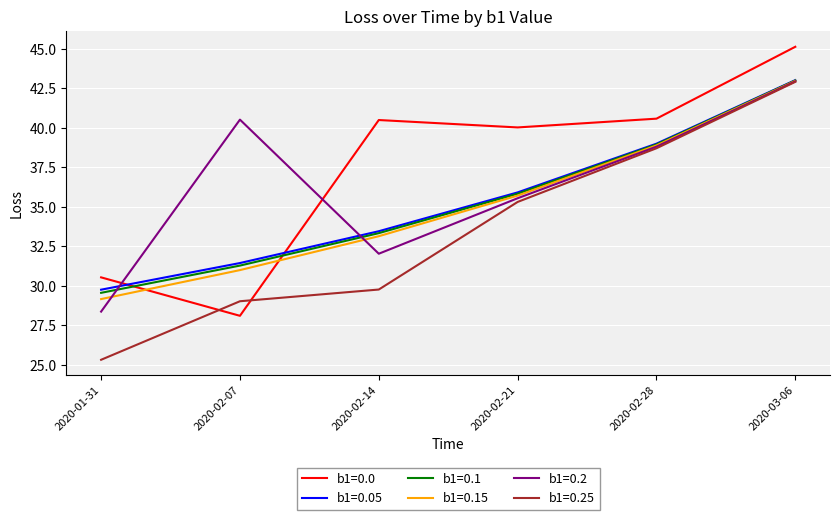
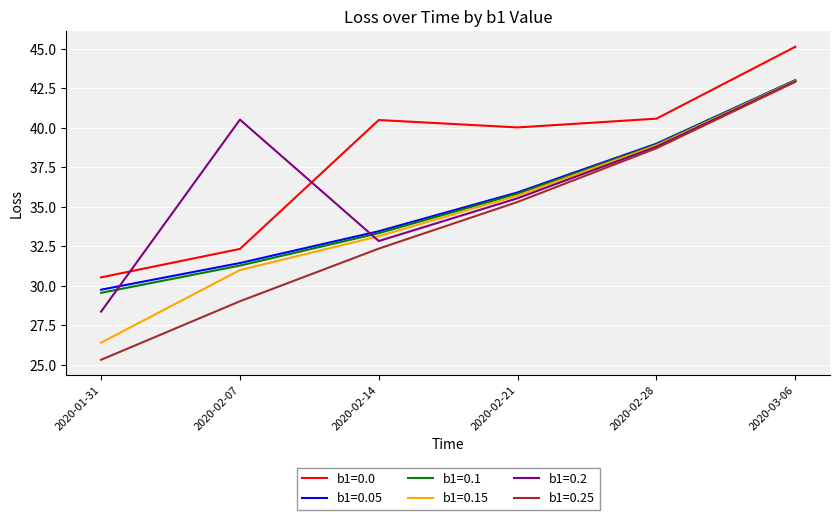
  {
    "b1=0.0": {
      "2020-01-31": 30.5,
-     "2020-02-07": 28.1,
+     "2020-02-07": 32.3,
      "2020-02-14": 40.5,
      "2020-02-21": 40.0,
      "2020-02-28": 40.6,
      "2020-03-06": 45.1
    },
    "b1=0.05": {
      "2020-01-31": 29.8,
      "2020-02-07": 31.4
    },
    "b1=0.1": {
      "2020-01-31": 29.6,
      "2020-02-07": 31.3
    },
    "b1=0.15": {
-     "2020-01-31": 29.2,
+     "2020-01-31": 26.4,
      "2020-02-07": 31.0,
      "2020-02-14": 33.1
    },
    "b1=0.2": {
      "2020-01-31": 28.4,
      "2020-02-07": 40.5,
-     "2020-02-14": 32.0,
+     "2020-02-14": 32.8,
      "2020-02-21": 35.5
    },
    "b1=0.25": {
      "2020-01-31": 25.3,
      "2020-02-07": 29.0,
-     "2020-02-14": 29.8,
+     "2020-02-14": 32.4,
      "2020-02-21": 35.3
    }
  }
